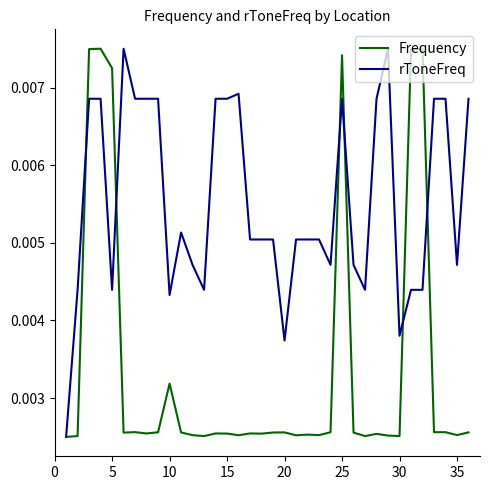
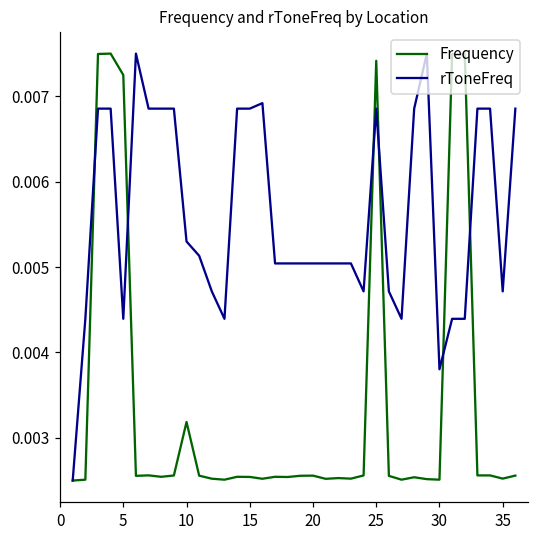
  {
    "Frequency": {
      "5": 0.0073,
      "10": 0.0032,
      "15": 0.0025,
      "20": 0.0026,
      "25": 0.0074,
      "30": 0.0025,
      "35": 0.0025
    },
    "rToneFreq": {
      "5": 0.0044,
-     "10": 0.0043,
+     "10": 0.0053,
      "15": 0.0069,
-     "20": 0.0037,
+     "20": 0.0050,
      "25": 0.0069,
      "30": 0.0038,
      "35": 0.0047
    }
  }
